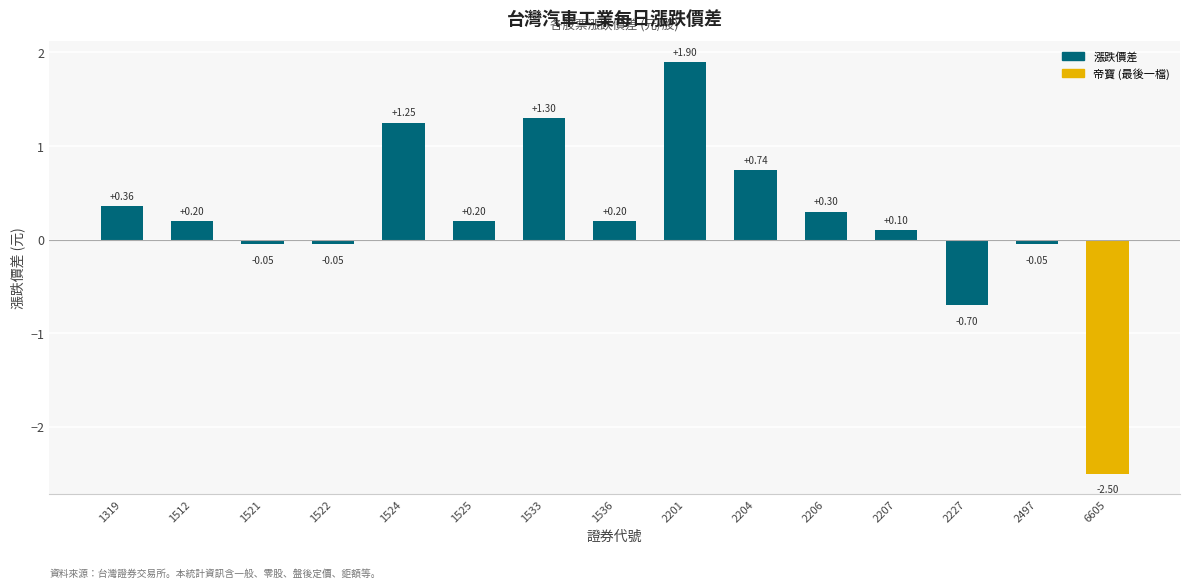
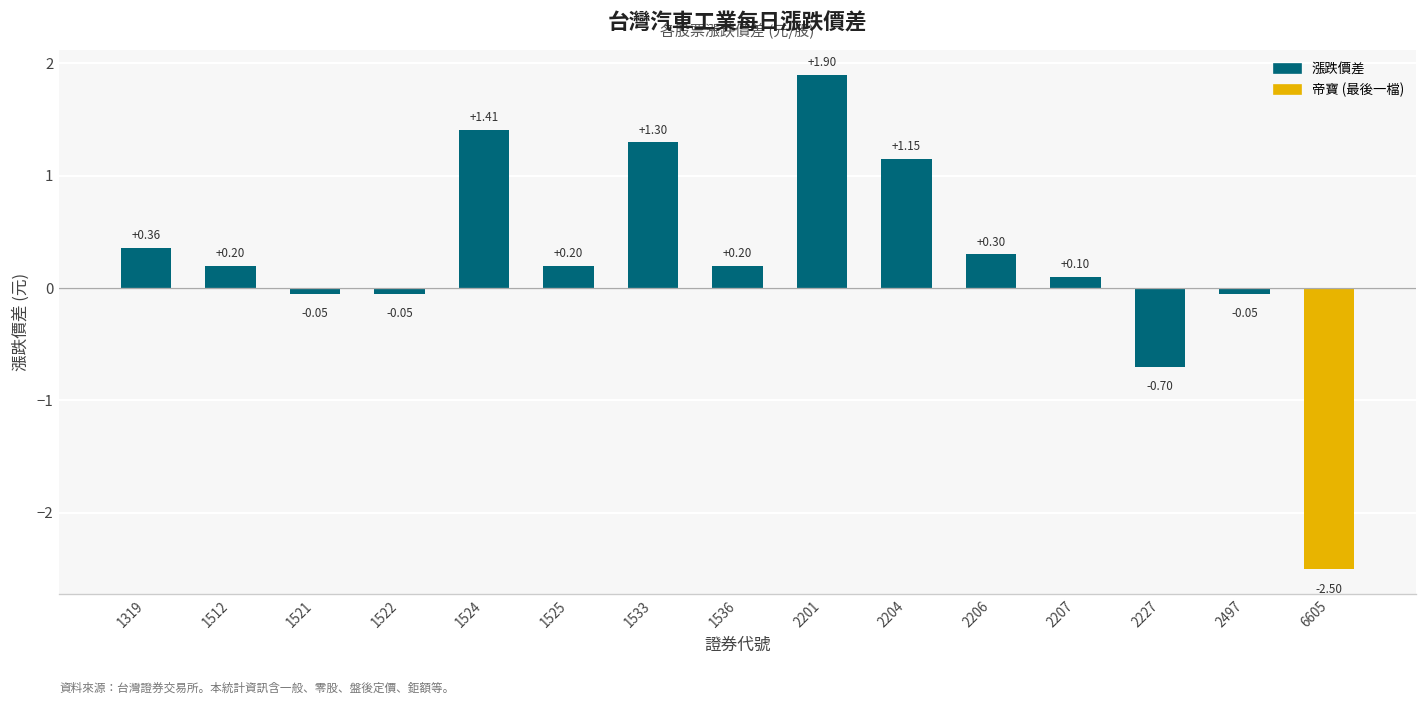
  {
    "1319": "+0.36",
    "1512": "+0.20",
    "1521": "-0.05",
    "1522": "-0.05",
-   "1524": "+1.25",
+   "1524": "+1.41",
    "1525": "+0.20",
    "1533": "+1.30",
    "1536": "+0.20",
    "2201": "+1.90",
-   "2204": "+0.74",
+   "2204": "+1.15",
    "2206": "+0.30",
    "2207": "+0.10",
    "2227": "-0.70",
    "2497": "-0.05",
    "6605": "-2.50"
  }
